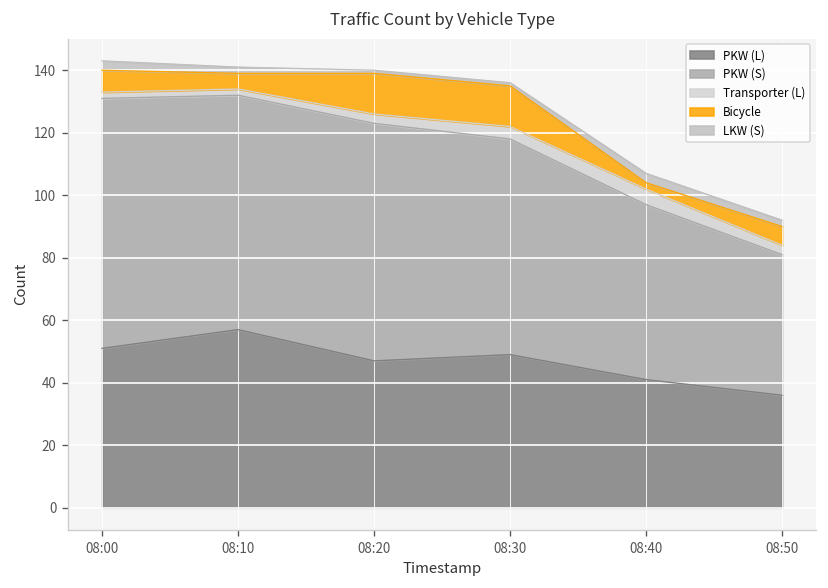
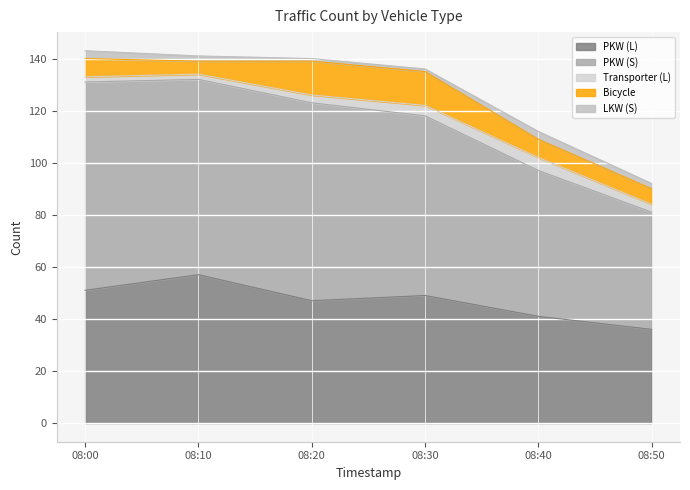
  {
    "PKW (L)": {
      "08:00": 51,
      "08:10": 57,
      "08:20": 47,
      "08:30": 49,
      "08:40": 41,
      "08:50": 36
    },
    "Bicycle": {
      "08:00": 7,
      "08:10": 5,
      "08:20": 13,
      "08:30": 13,
-     "08:40": 2,
+     "08:40": 7,
      "08:50": 6
    }
  }
